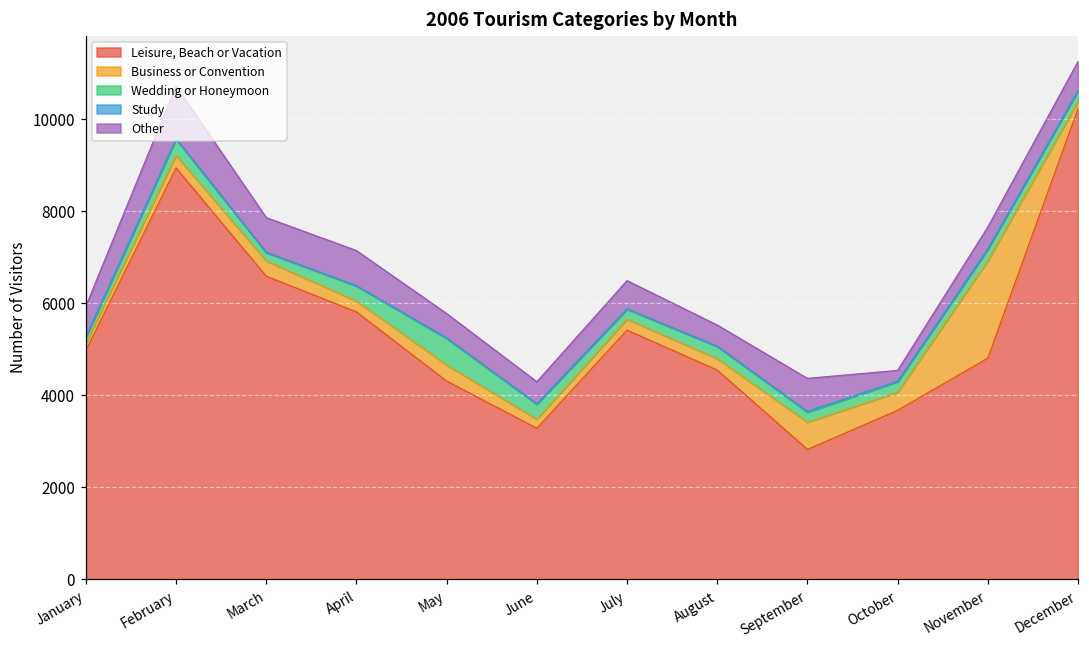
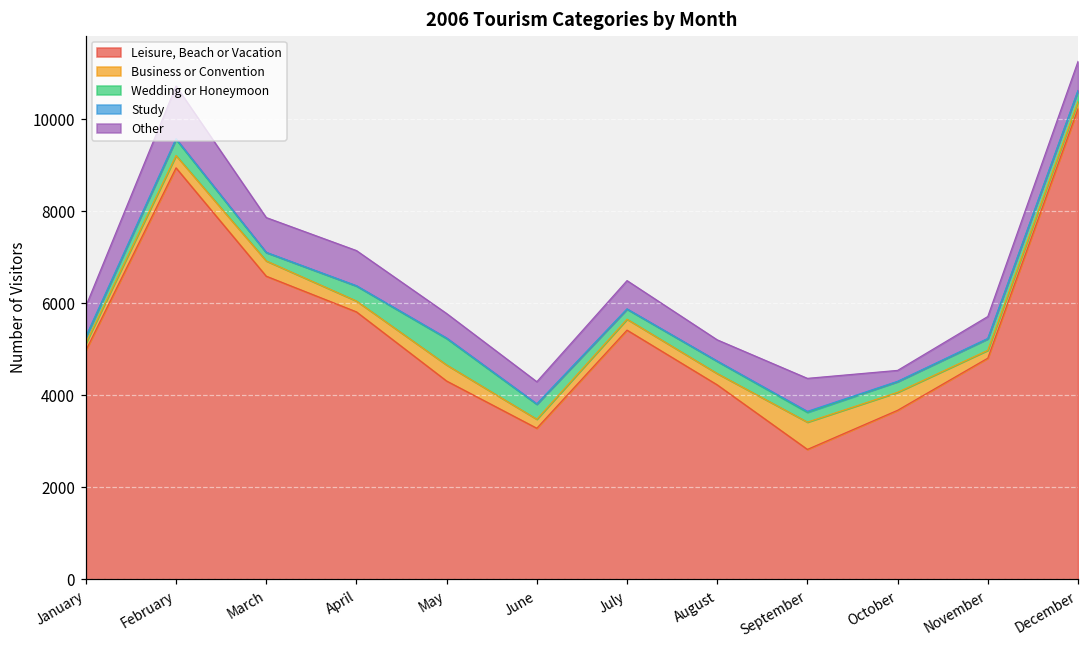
  {
    "Leisure, Beach or Vacation": {
      "January": 5000,
      "February": 8900,
      "March": 6600,
      "April": 5800,
      "May": 4300,
      "June": 3300,
      "July": 5400,
-     "August": 4600,
+     "August": 4200,
      "September": 2800,
      "October": 3700,
      "November": 4800,
      "December": 10200
    },
    "Business or Convention": {
      "January": 200,
      "February": 300,
      "March": 300,
      "April": 200,
      "May": 300,
      "June": 200,
      "July": 200,
      "August": 200,
      "September": 600,
      "October": 400,
-     "November": 2100,
+     "November": 200,
      "December": 200
    },
    "Other": {
      "January": 700,
      "March": 800,
      "April": 800,
      "May": 500,
      "June": 500,
      "July": 600,
      "August": 500,
      "September": 700,
      "October": 200,
      "November": 500,
      "December": 600
    }
  }
